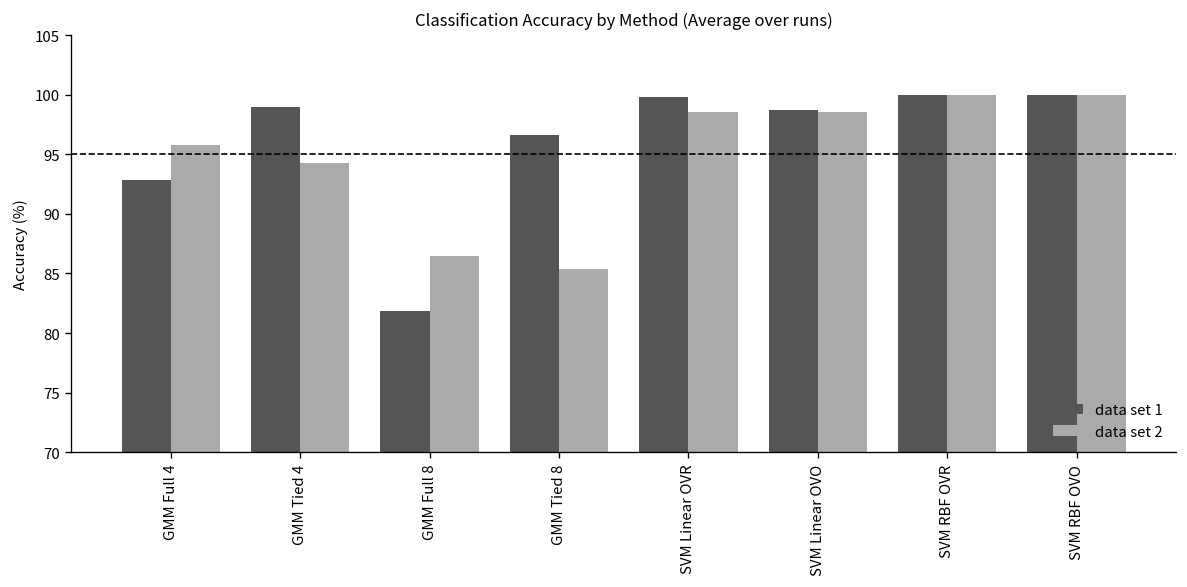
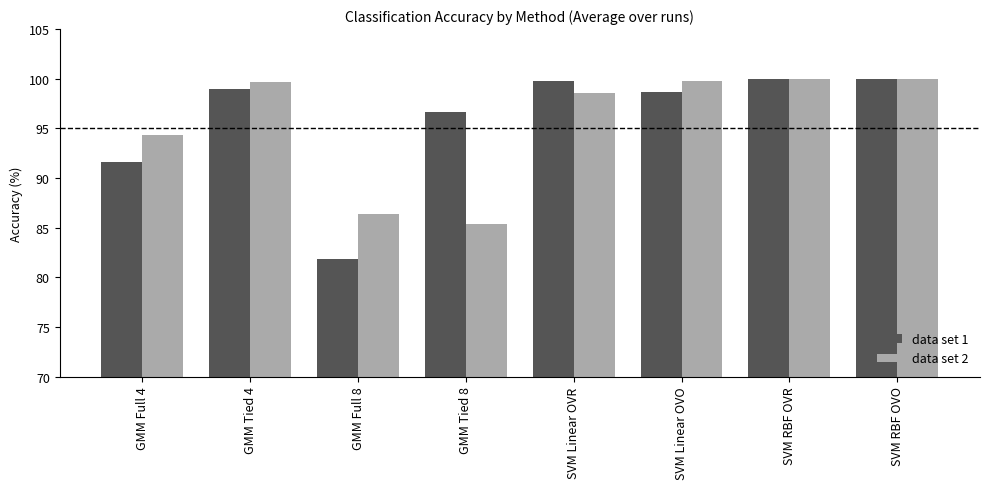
  {
    "data set 1": {
-     "GMM Full 4": 93,
+     "GMM Full 4": 92,
      "GMM Tied 4": 99,
      "GMM Full 8": 82,
      "GMM Tied 8": 97,
      "SVM Linear OVR": 100,
      "SVM Linear OVO": 99,
      "SVM RBF OVR": 100,
      "SVM RBF OVO": 100
    },
    "data set 2": {
-     "GMM Full 4": 96,
-     "GMM Tied 4": 94,
+     "GMM Full 4": 94,
+     "GMM Tied 4": 100,
      "GMM Full 8": 86,
      "GMM Tied 8": 85,
      "SVM Linear OVR": 99,
-     "SVM Linear OVO": 99,
+     "SVM Linear OVO": 100,
      "SVM RBF OVR": 100,
      "SVM RBF OVO": 100
    }
  }
